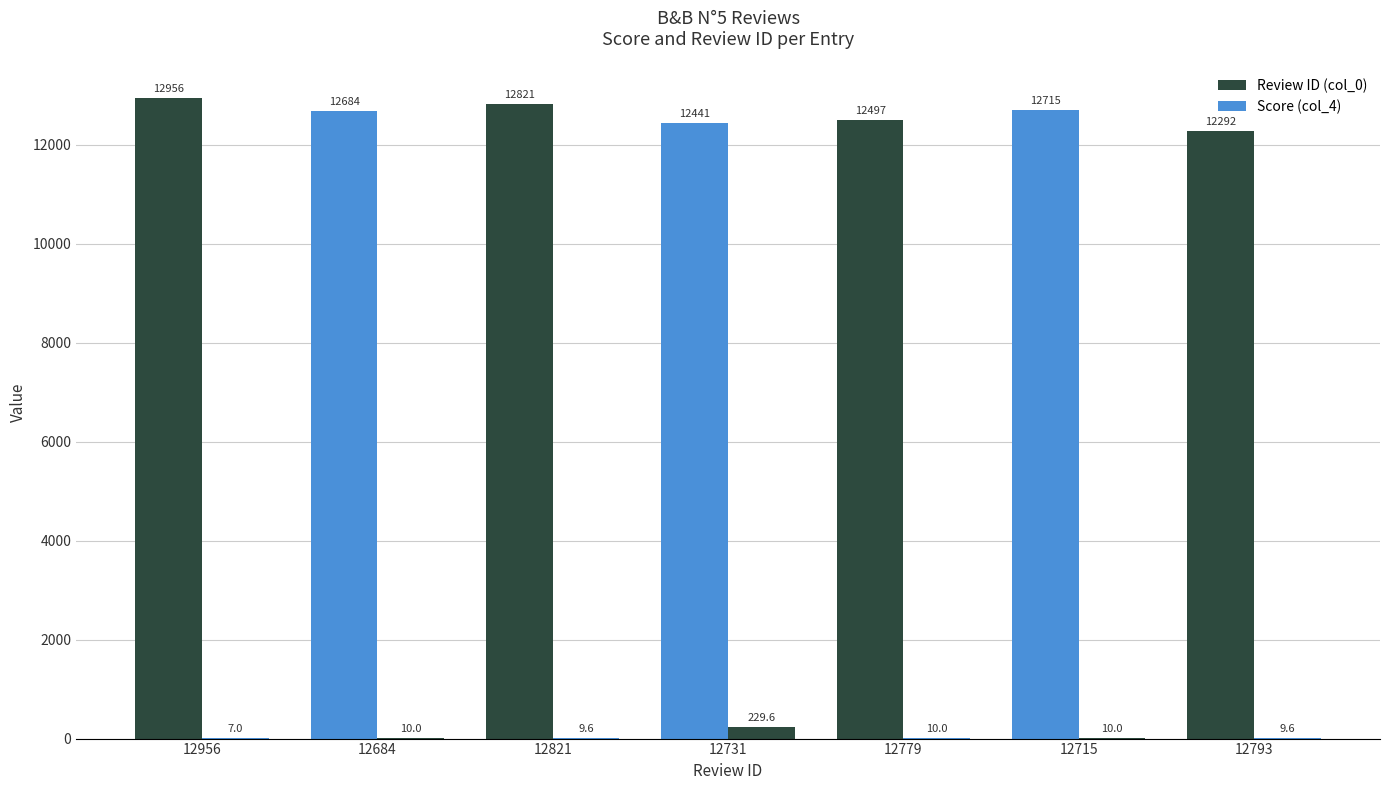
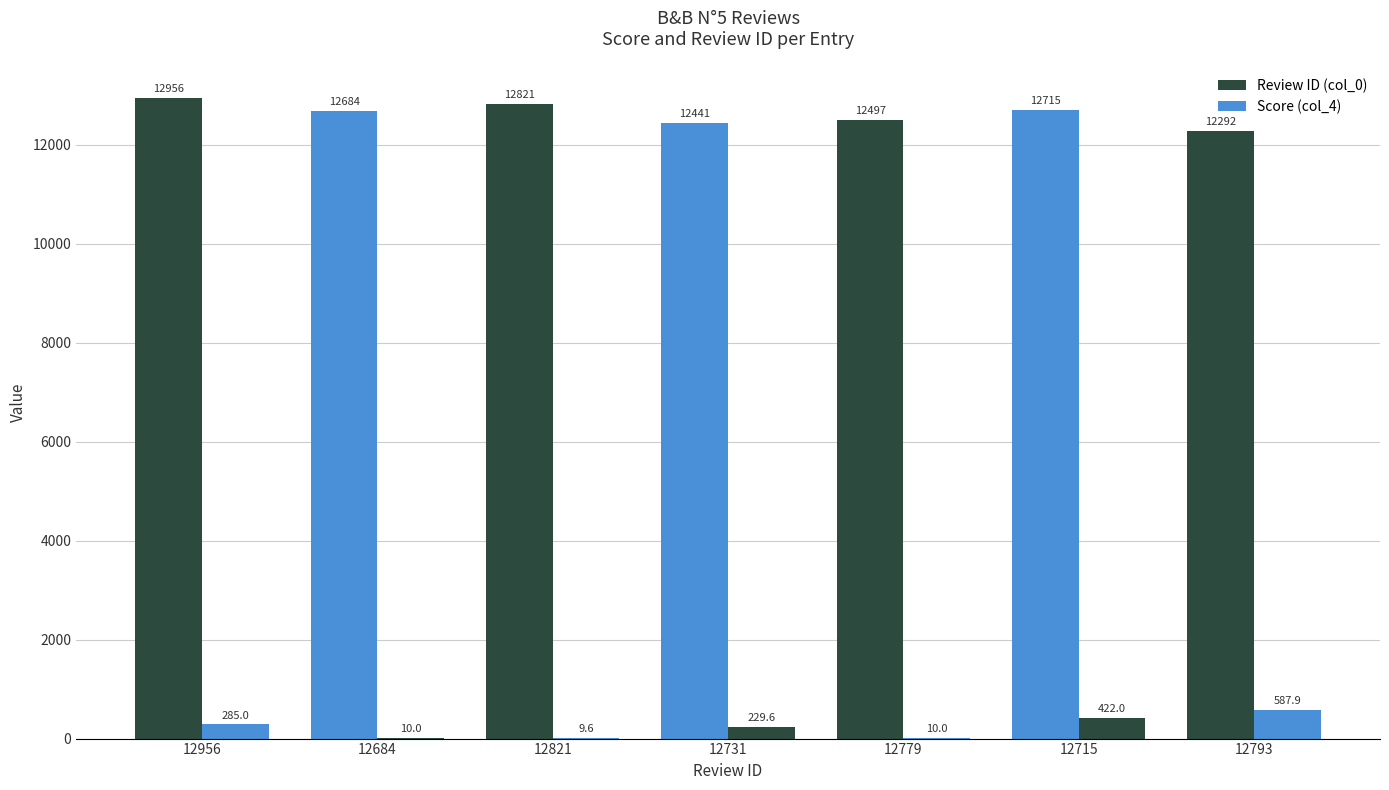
  {
    "Review ID (col_0)": {
      "12956": 12956,
      "12684": 12684,
      "12821": 12821,
      "12731": 12441,
      "12779": 12497,
      "12715": 12715,
      "12793": 12292
    },
    "Score (col_4)": {
-     "12956": 7.0,
+     "12956": 285.0,
      "12684": 10.0,
      "12821": 9.6,
      "12731": 229.6,
      "12779": 10.0,
-     "12715": 10.0,
-     "12793": 9.6
+     "12715": 422.0,
+     "12793": 587.9
    }
  }
